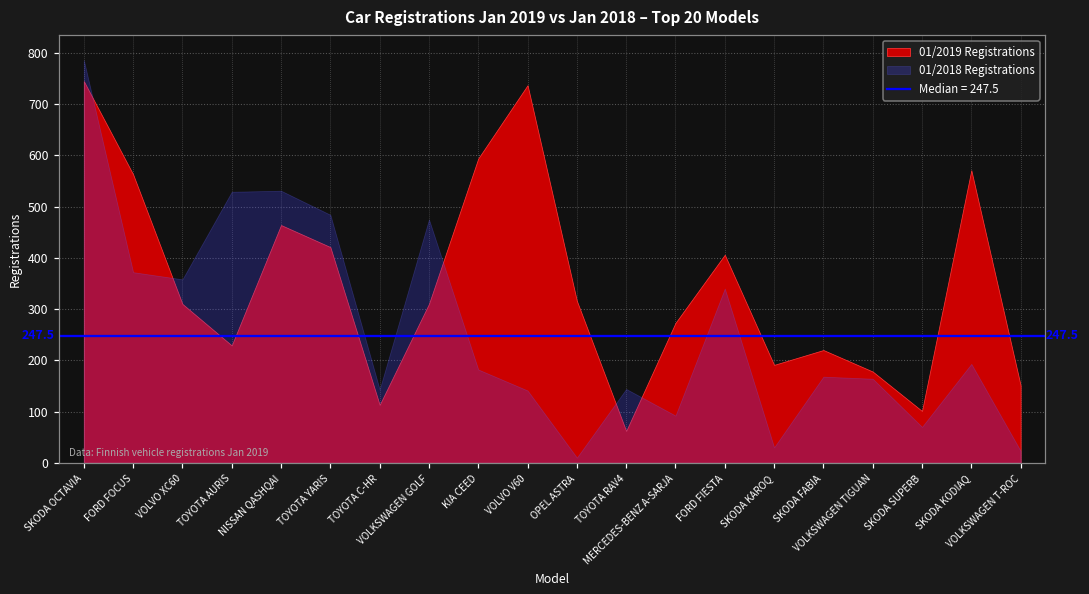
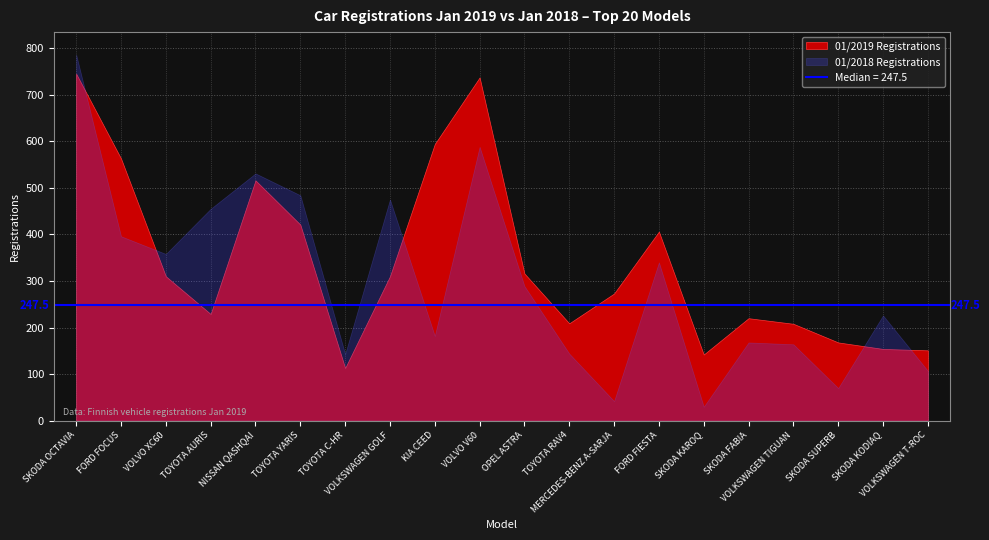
  {
    "01/2019 Registrations": {
      "SKODA OCTAVIA": 750,
      "FORD FOCUS": 560,
      "VOLVO XC60": 310,
      "TOYOTA AURIS": 230,
-     "NISSAN QASHQAI": 460,
+     "NISSAN QASHQAI": 520,
      "TOYOTA YARIS": 420,
      "TOYOTA C-HR": 110,
      "VOLKSWAGEN GOLF": 310,
      "KIA CEED": 590,
      "VOLVO V60": 740,
      "OPEL ASTRA": 320,
-     "TOYOTA RAV4": 60,
+     "TOYOTA RAV4": 210,
      "MERCEDES-BENZ A-SARJA": 270,
      "FORD FIESTA": 410,
-     "SKODA KAROQ": 190,
+     "SKODA KAROQ": 140,
      "SKODA FABIA": 220,
-     "VOLKSWAGEN TIGUAN": 180,
-     "SKODA SUPERB": 100,
-     "SKODA KODIAQ": 570,
+     "VOLKSWAGEN TIGUAN": 210,
+     "SKODA SUPERB": 170,
+     "SKODA KODIAQ": 150,
      "VOLKSWAGEN T-ROC": 150
    },
    "01/2018 Registrations": {
      "SKODA OCTAVIA": 790,
-     "FORD FOCUS": 370,
+     "FORD FOCUS": 400,
      "VOLVO XC60": 360,
-     "TOYOTA AURIS": 530,
+     "TOYOTA AURIS": 460,
      "NISSAN QASHQAI": 530,
      "TOYOTA YARIS": 480,
      "TOYOTA C-HR": 140,
      "VOLKSWAGEN GOLF": 480,
      "KIA CEED": 180,
-     "VOLVO V60": 140,
-     "OPEL ASTRA": 10,
+     "VOLVO V60": 590,
+     "OPEL ASTRA": 290,
      "TOYOTA RAV4": 140,
-     "MERCEDES-BENZ A-SARJA": 90,
+     "MERCEDES-BENZ A-SARJA": 40,
      "FORD FIESTA": 340,
      "SKODA KAROQ": 30,
      "SKODA FABIA": 170,
      "VOLKSWAGEN TIGUAN": 160,
      "SKODA SUPERB": 70,
-     "SKODA KODIAQ": 190,
-     "VOLKSWAGEN T-ROC": 20
+     "SKODA KODIAQ": 230,
+     "VOLKSWAGEN T-ROC": 110
    }
  }
